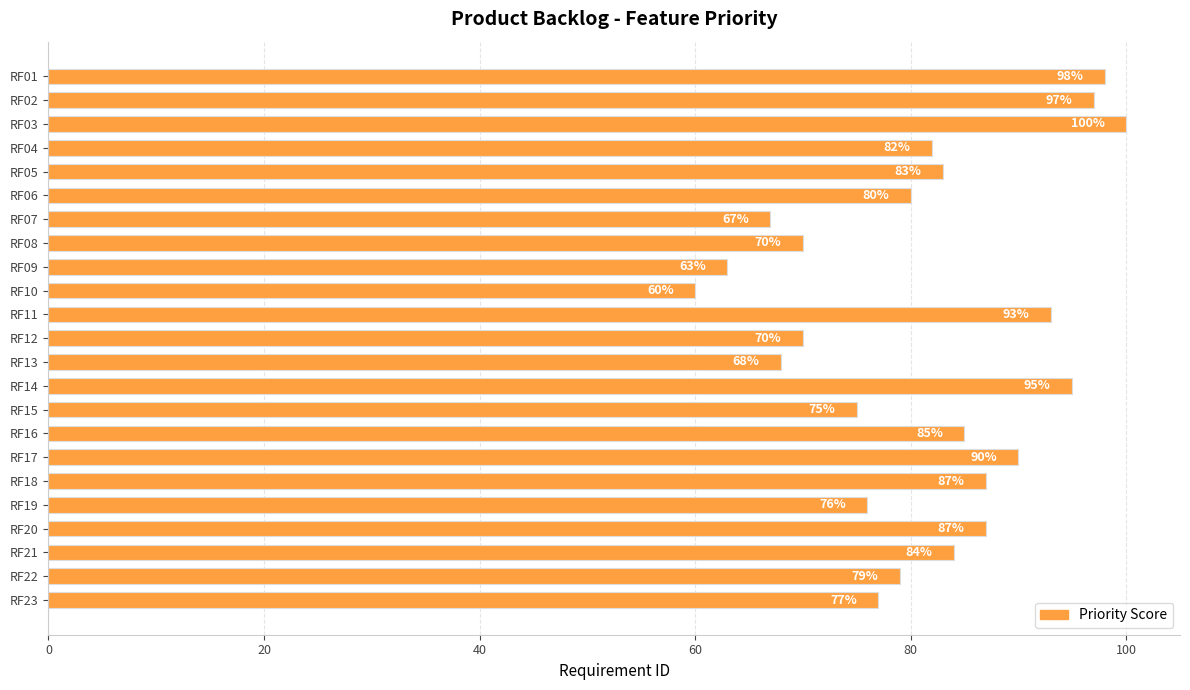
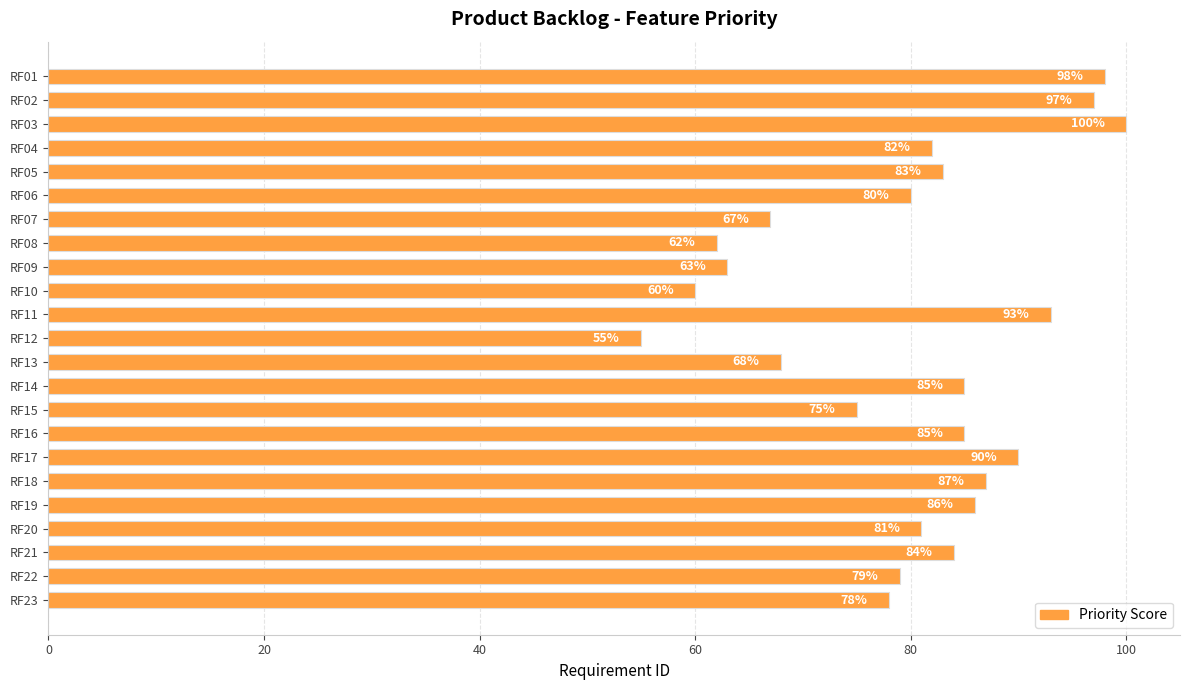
  {
    "RF01": "98%",
    "RF02": "97%",
    "RF03": "100%",
    "RF04": "82%",
    "RF05": "83%",
    "RF06": "80%",
    "RF07": "67%",
-   "RF08": "70%",
+   "RF08": "62%",
    "RF09": "63%",
    "RF10": "60%",
    "RF11": "93%",
-   "RF12": "70%",
+   "RF12": "55%",
    "RF13": "68%",
-   "RF14": "95%",
+   "RF14": "85%",
    "RF15": "75%",
    "RF16": "85%",
    "RF17": "90%",
    "RF18": "87%",
-   "RF19": "76%",
-   "RF20": "87%",
+   "RF19": "86%",
+   "RF20": "81%",
    "RF21": "84%",
    "RF22": "79%",
-   "RF23": "77%"
+   "RF23": "78%"
  }
